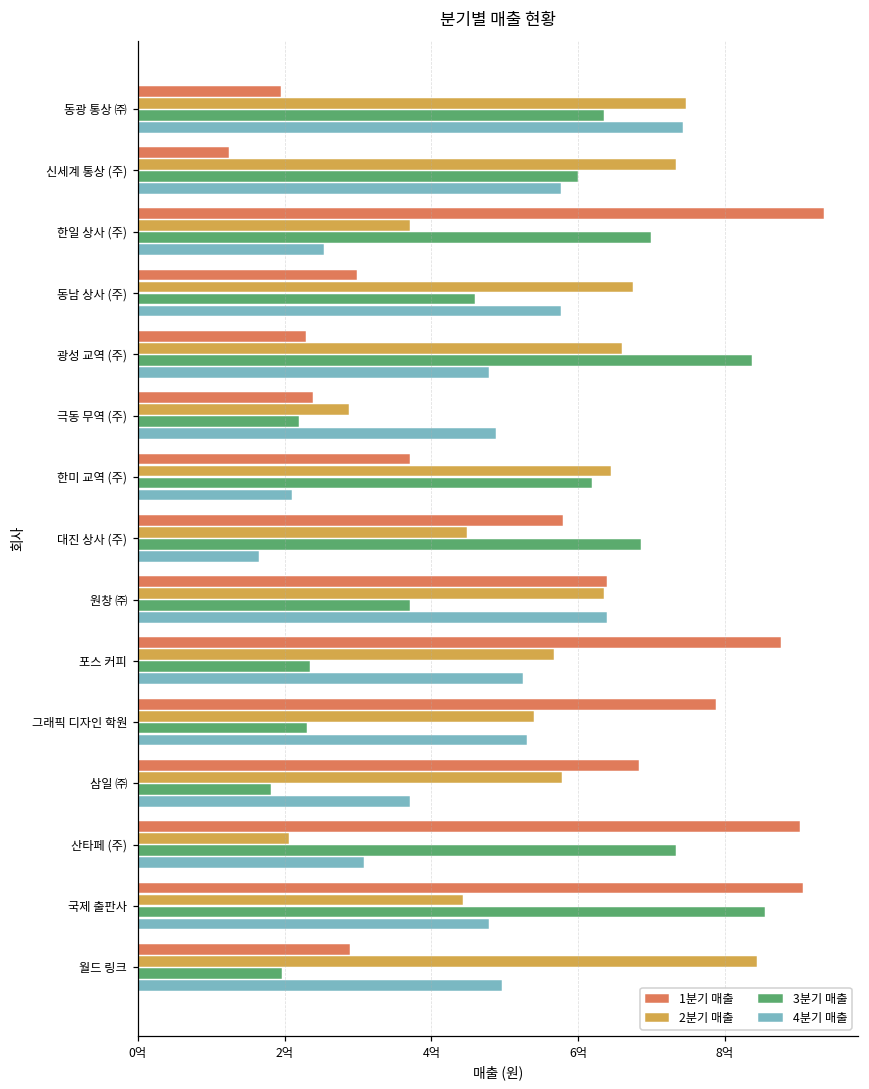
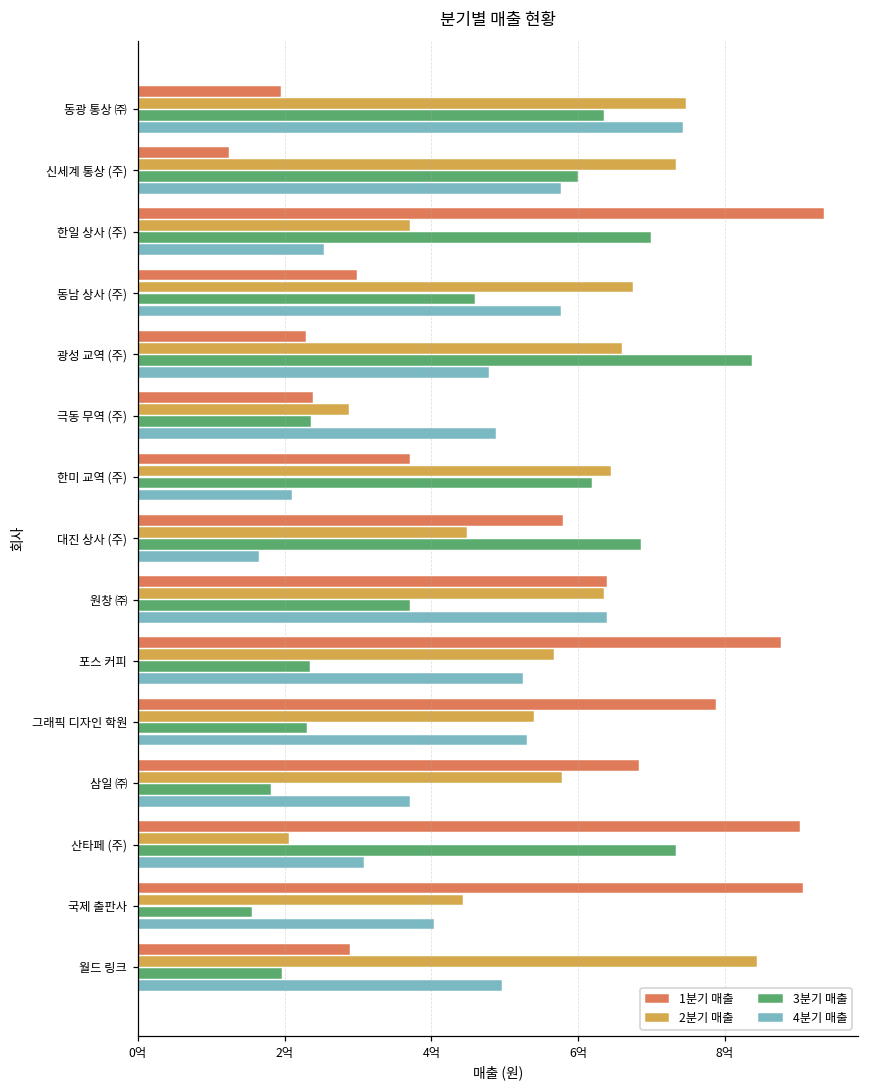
  {
    "3분기 매출": {
      "동광 통상 ㈜": "6.4억",
      "신세계 통상 (주)": "6.0억",
      "한일 상사 (주)": "7.0억",
      "동남 상사 (주)": "4.6억",
      "광성 교역 (주)": "8.4억",
-     "극동 무역 (주)": "2.2억",
+     "극동 무역 (주)": "2.4억",
      "한미 교역 (주)": "6.2억",
      "대진 상사 (주)": "6.9억",
      "원창 ㈜": "3.7억",
      "포스 커피": "2.3억",
      "그래픽 디자인 학원": "2.3억",
      "삼일 ㈜": "1.8억",
      "산타페 (주)": "7.3억",
-     "국제 출판사": "8.5억",
+     "국제 출판사": "1.6억",
      "월드 링크": "2.0억"
    },
    "4분기 매출": {
      "동광 통상 ㈜": "7.4억",
      "신세계 통상 (주)": "5.8억",
      "한일 상사 (주)": "2.5억",
      "동남 상사 (주)": "5.8억",
      "광성 교역 (주)": "4.8억",
      "극동 무역 (주)": "4.9억",
      "한미 교역 (주)": "2.1억",
      "대진 상사 (주)": "1.6억",
      "원창 ㈜": "6.4억",
      "포스 커피": "5.2억",
      "그래픽 디자인 학원": "5.3억",
      "삼일 ㈜": "3.7억",
      "산타페 (주)": "3.1억",
-     "국제 출판사": "4.8억",
+     "국제 출판사": "4.0억",
      "월드 링크": "5.0억"
    }
  }
